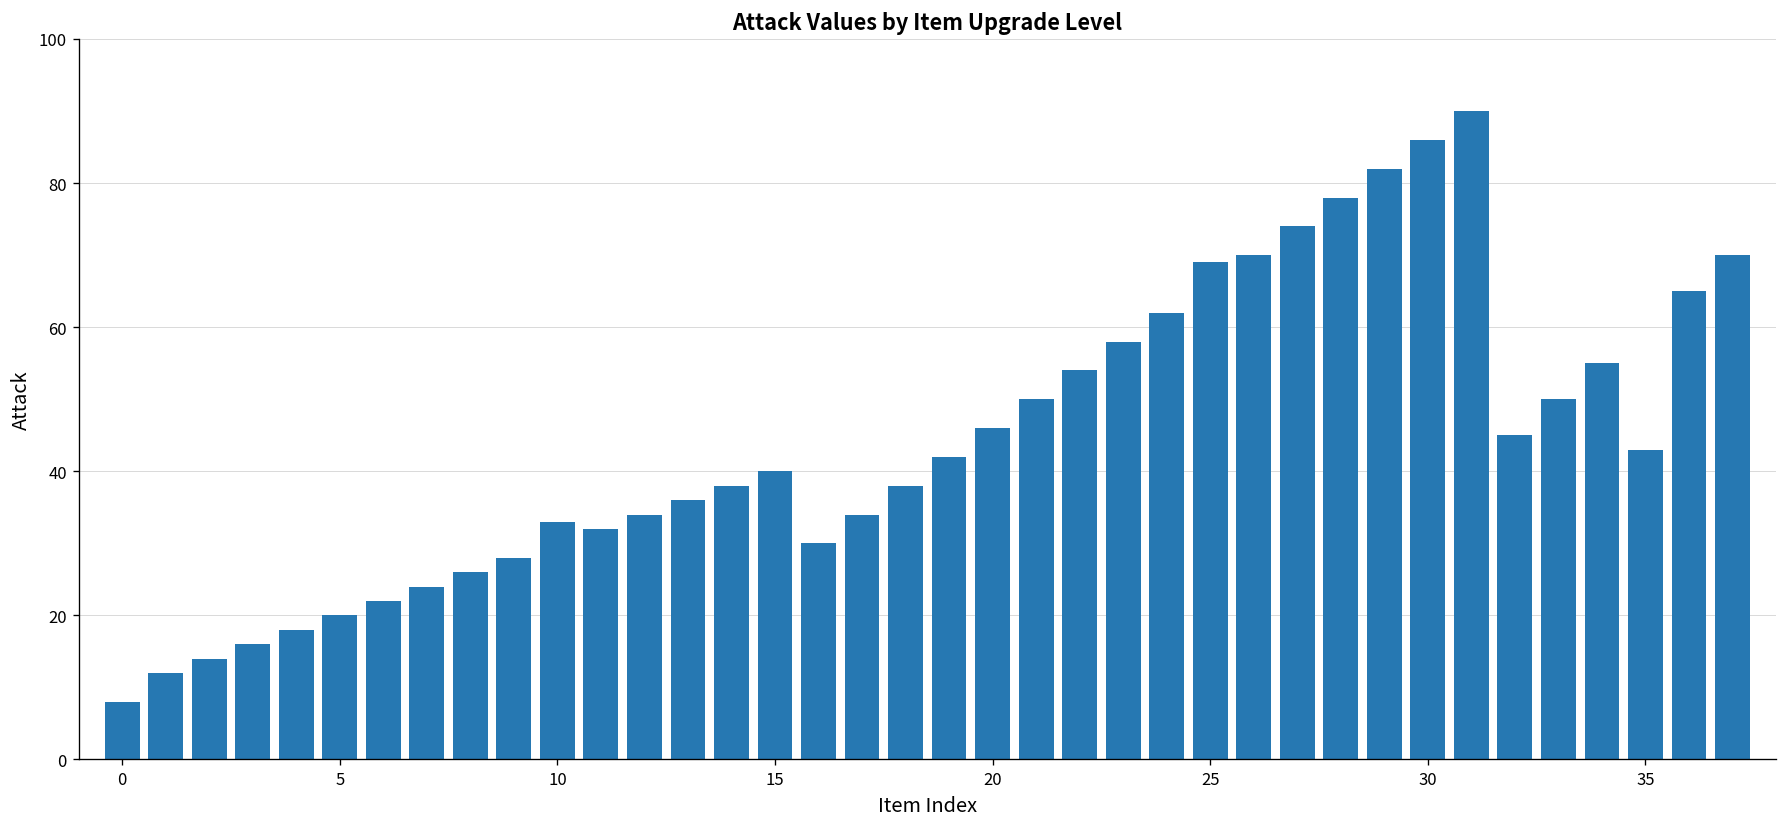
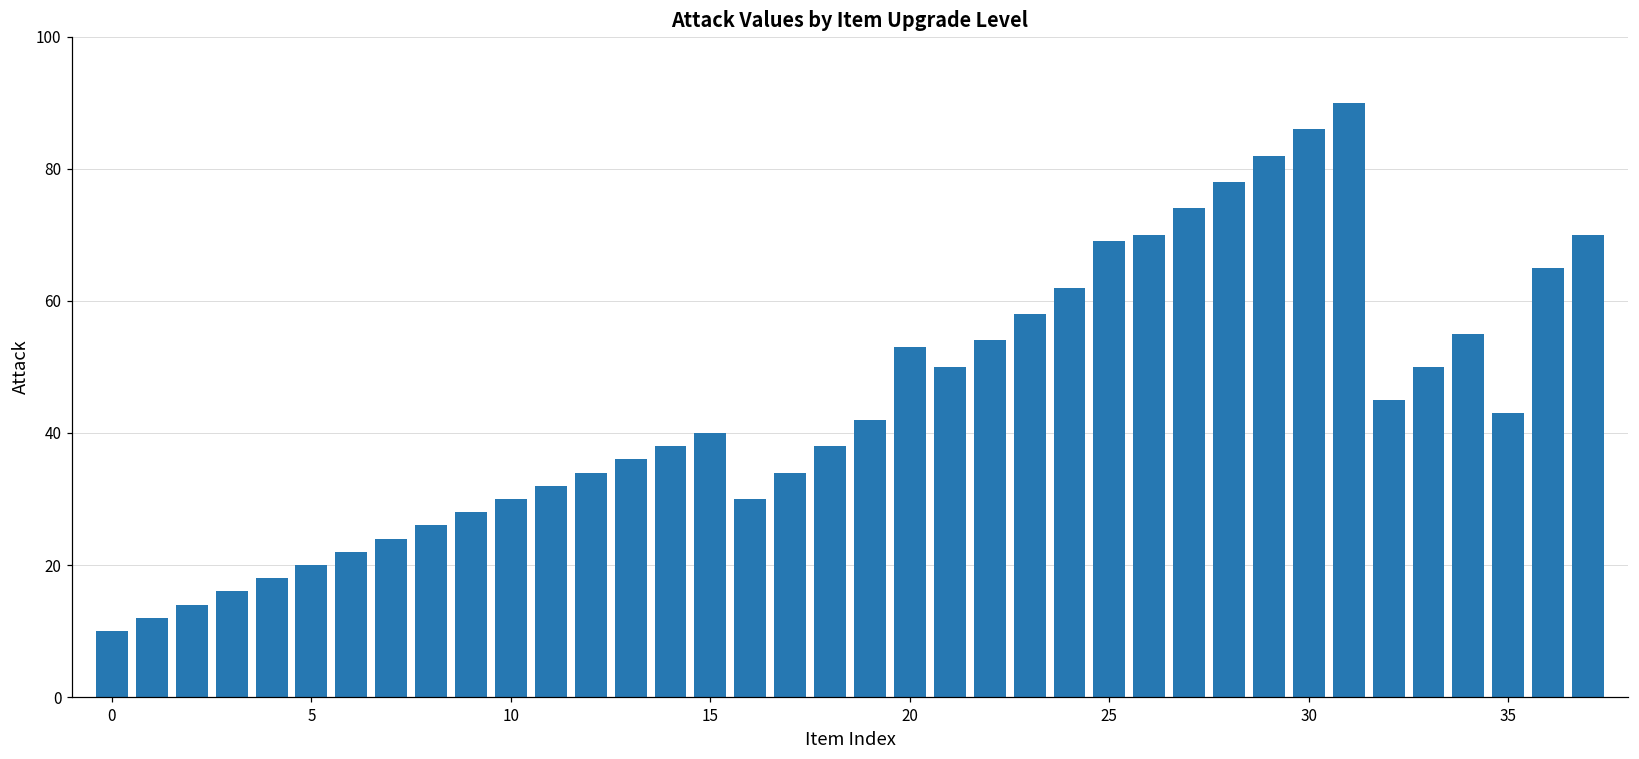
  {
-   "0": 8,
+   "0": 10,
    "5": 20,
-   "10": 33,
+   "10": 30,
    "15": 40,
-   "20": 46,
+   "20": 53,
    "25": 69,
    "30": 86,
    "35": 43
  }
